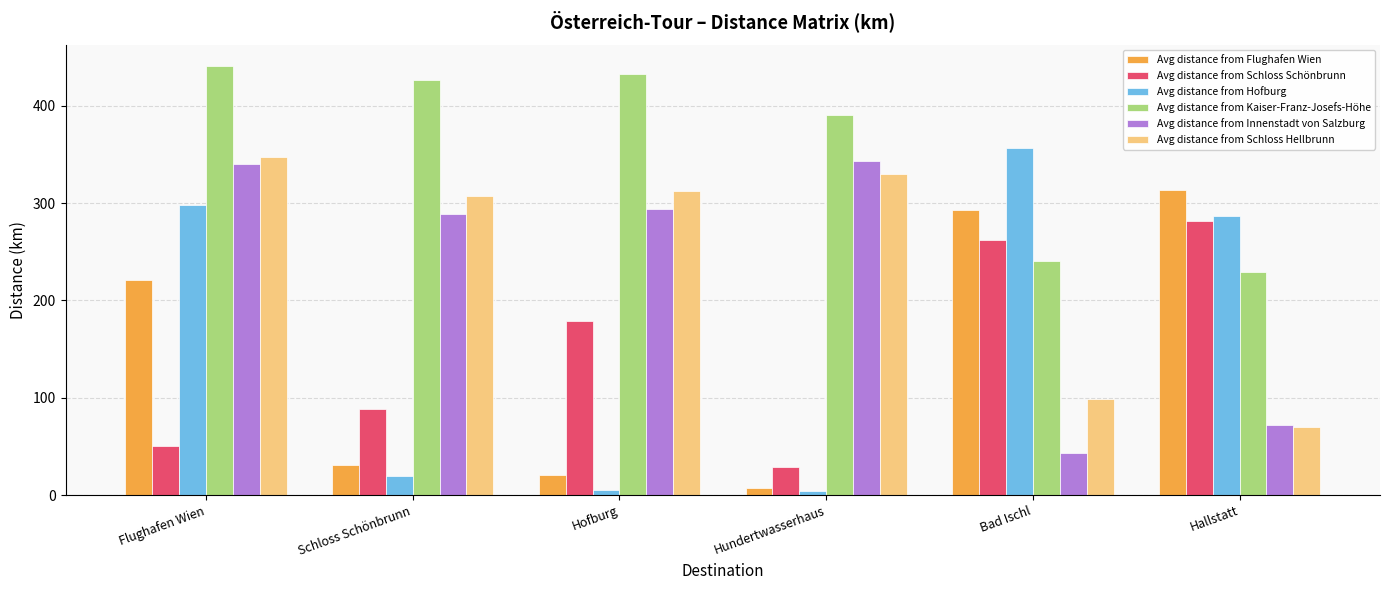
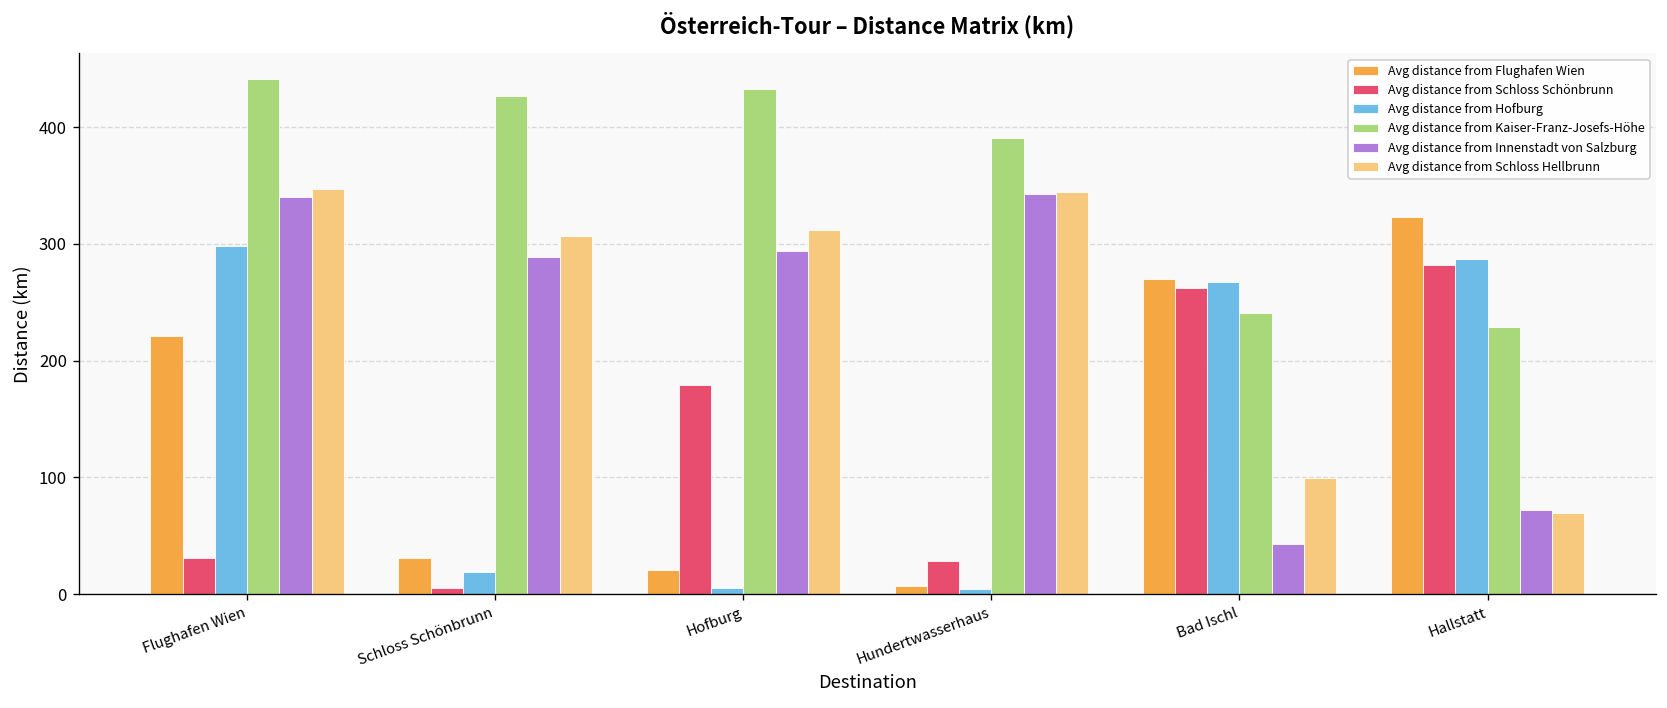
  {
    "Avg distance from Flughafen Wien": {
      "Flughafen Wien": 220,
      "Schloss Schönbrunn": 30,
      "Hofburg": 20,
      "Hundertwasserhaus": 10,
-     "Bad Ischl": 290,
-     "Hallstatt": 310
+     "Bad Ischl": 270,
+     "Hallstatt": 320
    },
    "Avg distance from Schloss Schönbrunn": {
-     "Flughafen Wien": 50,
-     "Schloss Schönbrunn": 90,
+     "Flughafen Wien": 30,
+     "Schloss Schönbrunn": 10,
      "Hofburg": 180,
      "Hundertwasserhaus": 30,
      "Bad Ischl": 260,
      "Hallstatt": 280
    },
    "Avg distance from Hofburg": {
      "Flughafen Wien": 300,
      "Schloss Schönbrunn": 20,
      "Hofburg": 10,
      "Hundertwasserhaus": 0,
-     "Bad Ischl": 360,
+     "Bad Ischl": 270,
      "Hallstatt": 290
    },
    "Avg distance from Kaiser-Franz-Josefs-Höhe": {
      "Flughafen Wien": 440,
      "Schloss Schönbrunn": 430,
      "Hofburg": 430,
      "Hundertwasserhaus": 390,
      "Bad Ischl": 240,
      "Hallstatt": 230
    },
    "Avg distance from Innenstadt von Salzburg": {
      "Flughafen Wien": 340,
      "Schloss Schönbrunn": 290,
      "Hofburg": 290,
      "Hundertwasserhaus": 340,
      "Bad Ischl": 40,
      "Hallstatt": 70
    },
    "Avg distance from Schloss Hellbrunn": {
      "Flughafen Wien": 350,
      "Schloss Schönbrunn": 310,
      "Hofburg": 310,
-     "Hundertwasserhaus": 330,
+     "Hundertwasserhaus": 340,
      "Bad Ischl": 100,
      "Hallstatt": 70
    }
  }
